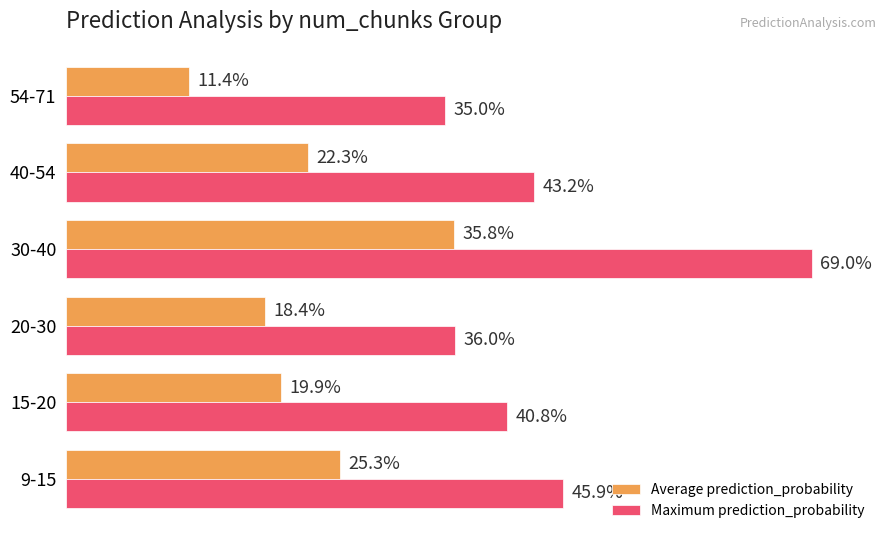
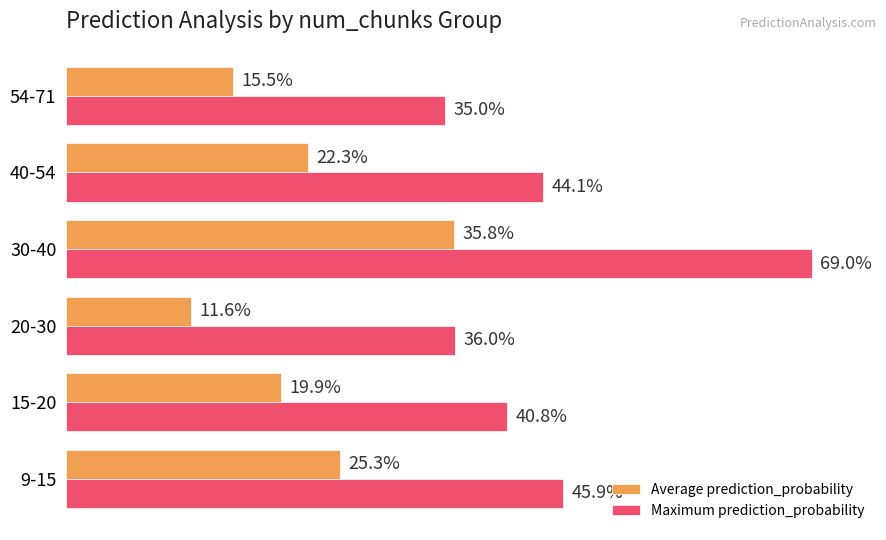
  {
    "Average prediction_probability": {
-     "54-71": "11.4%",
+     "54-71": "15.5%",
      "40-54": "22.3%",
      "30-40": "35.8%",
-     "20-30": "18.4%",
+     "20-30": "11.6%",
      "15-20": "19.9%",
      "9-15": "25.3%"
    },
    "Maximum prediction_probability": {
      "54-71": "35.0%",
-     "40-54": "43.2%",
+     "40-54": "44.1%",
      "30-40": "69.0%",
      "20-30": "36.0%",
      "15-20": "40.8%",
      "9-15": "45.9%"
    }
  }
